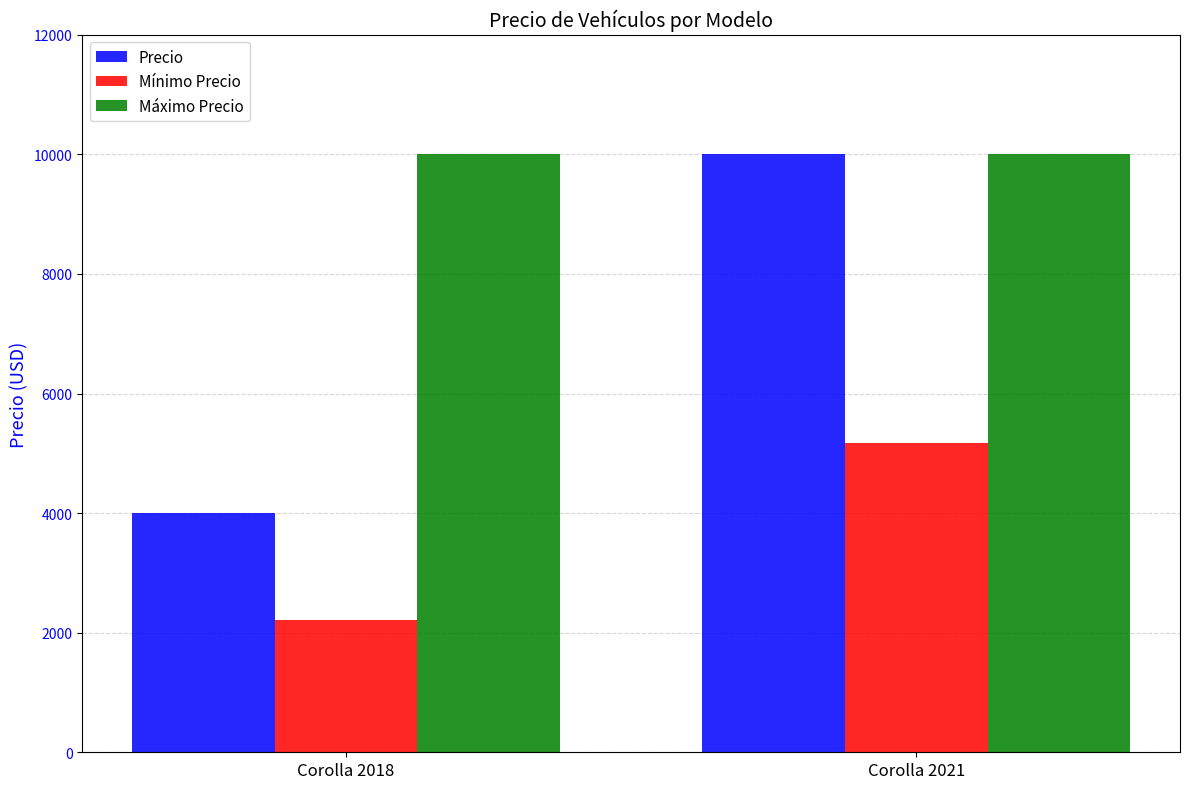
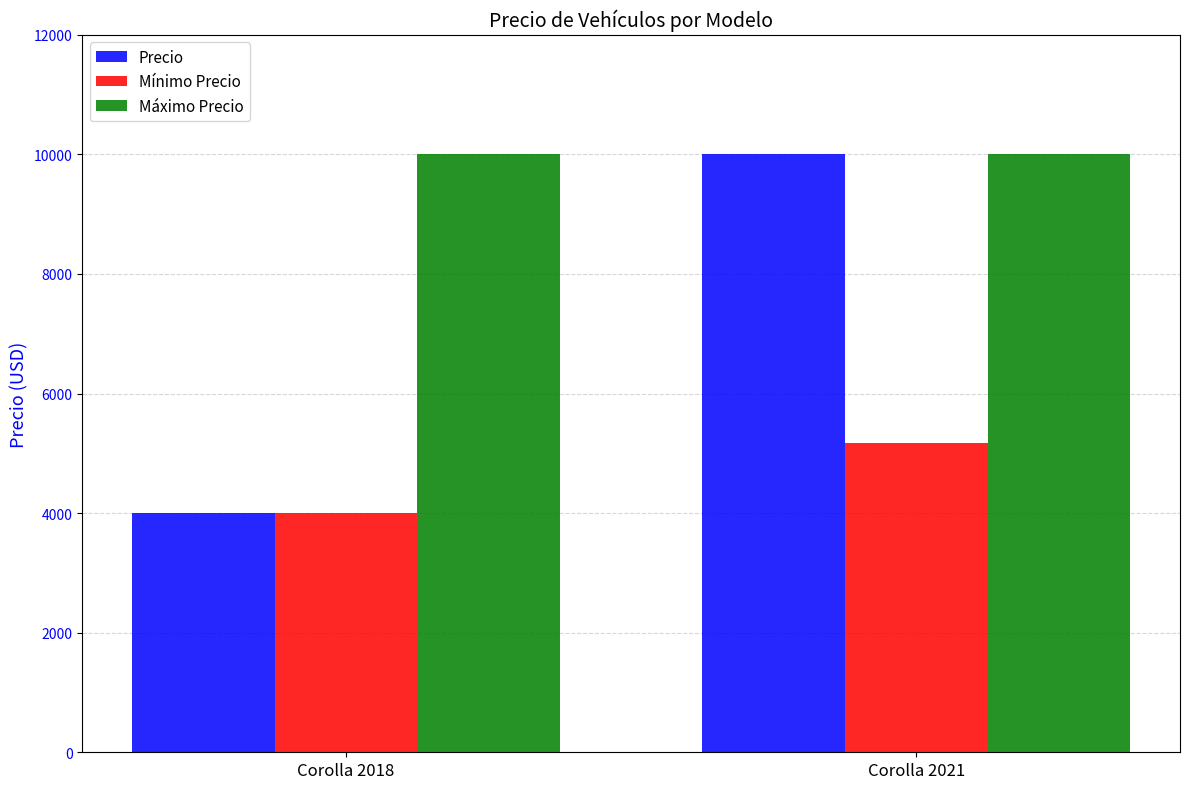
  {
    "Precio": {
      "Corolla 2018": 4000,
      "Corolla 2021": 10000
    },
    "Mínimo Precio": {
-     "Corolla 2018": 2200,
+     "Corolla 2018": 4000,
      "Corolla 2021": 5200
    },
    "Máximo Precio": {
      "Corolla 2018": 10000,
      "Corolla 2021": 10000
    }
  }
